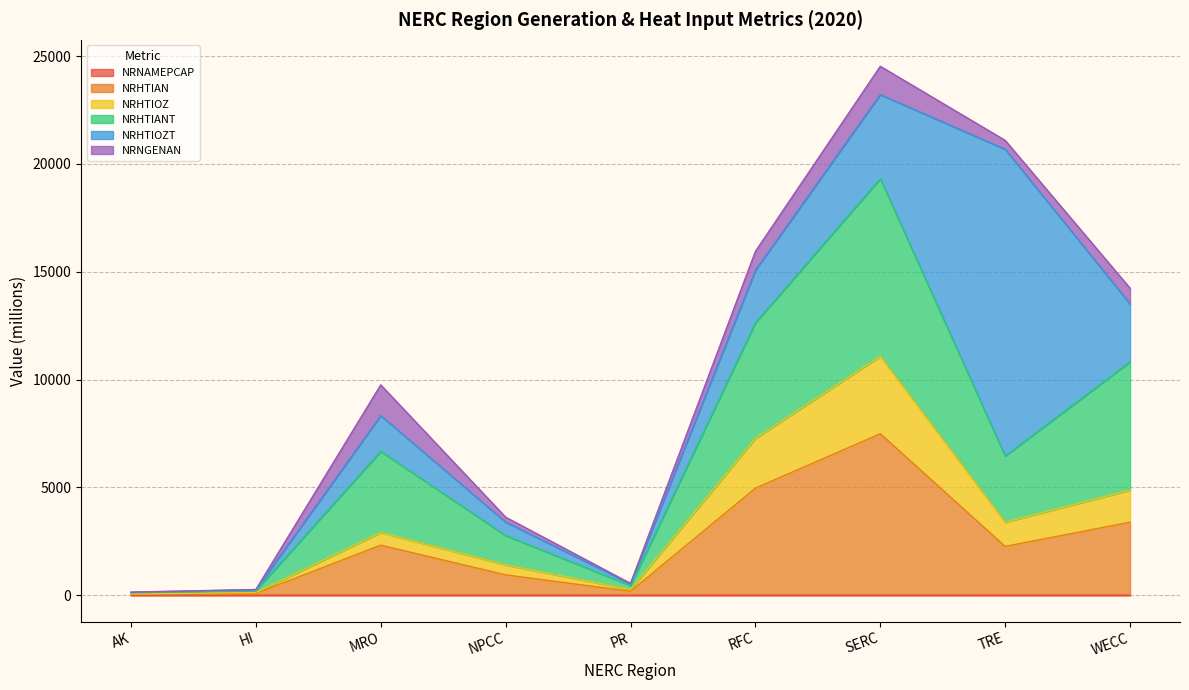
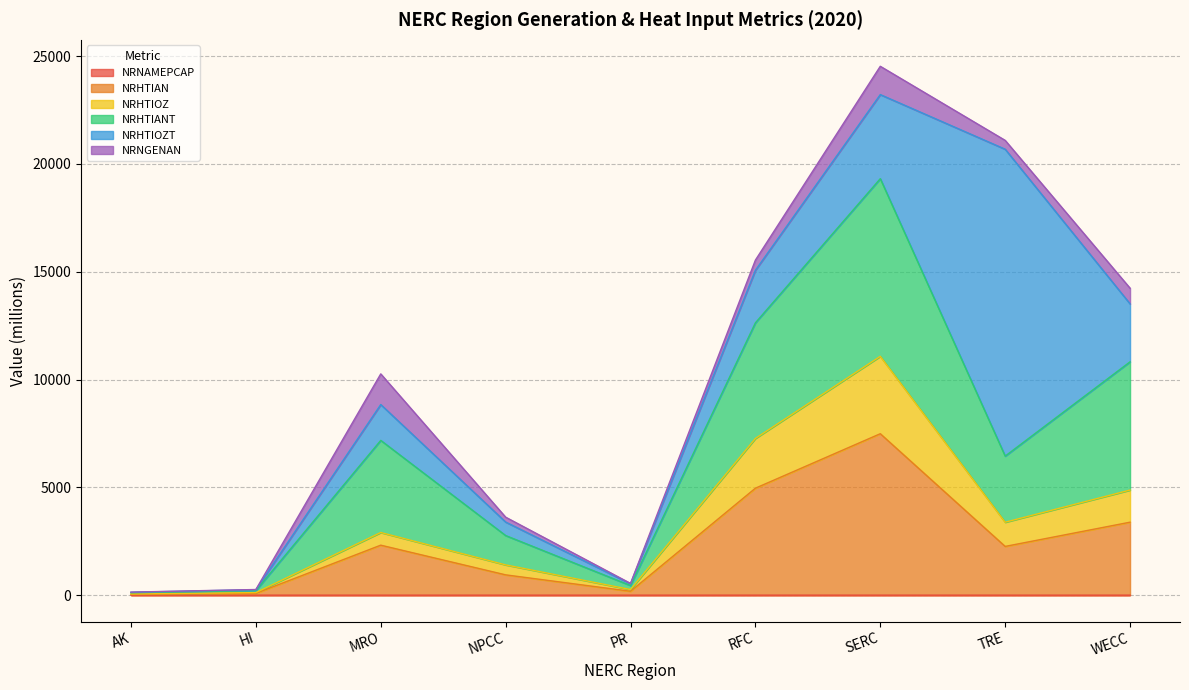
  {
    "NRHTIOZ": {
      "MRO": 600,
      "NPCC": 500,
      "RFC": 2300,
      "SERC": 3600,
      "TRE": 1100,
      "WECC": 1500
    },
    "NRHTIANT": {
-     "MRO": 3800,
+     "MRO": 4300,
      "NPCC": 1400,
      "RFC": 5400,
      "SERC": 8200,
      "TRE": 3100,
      "WECC": 5900
    },
    "NRHTIOZT": {
      "MRO": 1700,
      "NPCC": 600,
      "RFC": 2400,
      "SERC": 3900,
      "TRE": 14200,
      "WECC": 2700
    },
    "NRNGENAN": {
      "MRO": 1400,
      "NPCC": 200,
-     "RFC": 900,
+     "RFC": 500,
      "SERC": 1300,
      "TRE": 400,
      "WECC": 700
    }
  }
